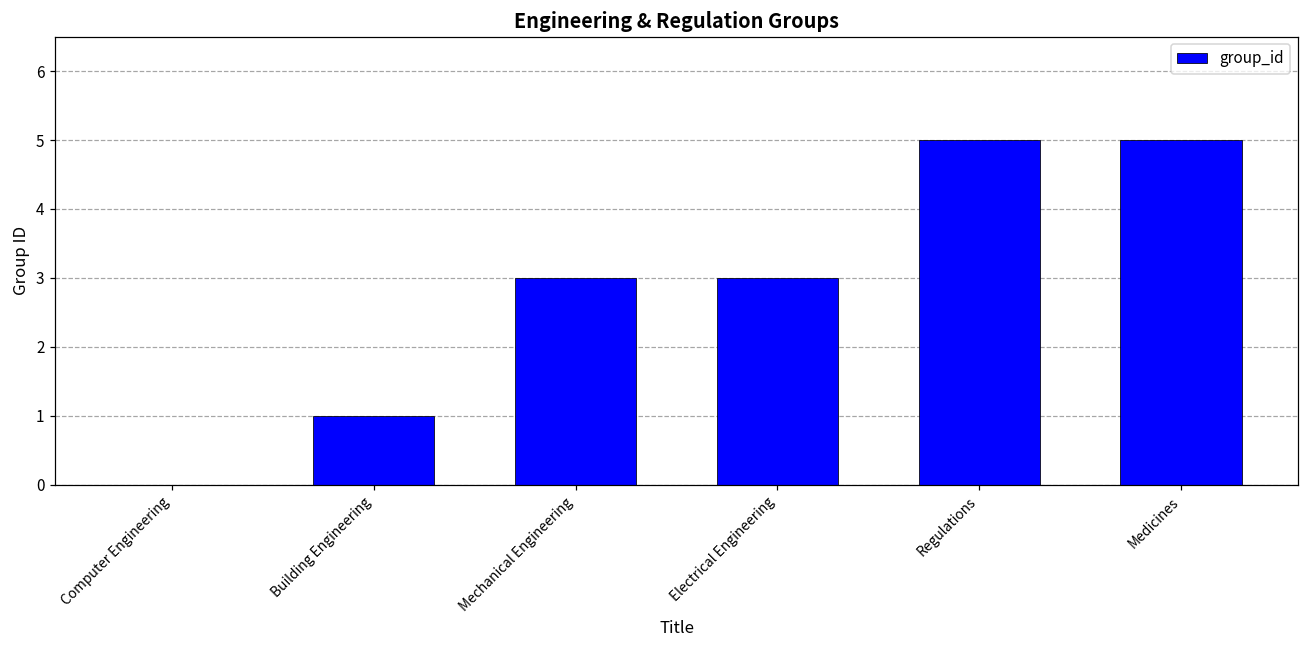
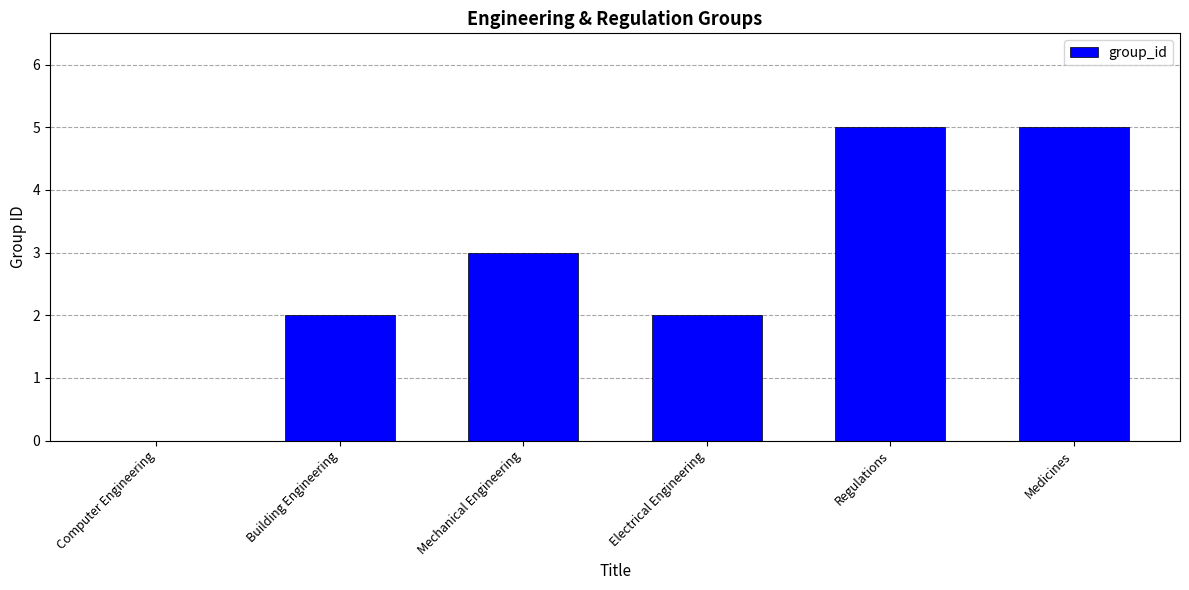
  {
    "Computer Engineering": 0,
-   "Building Engineering": 1,
+   "Building Engineering": 2,
    "Mechanical Engineering": 3,
-   "Electrical Engineering": 3,
+   "Electrical Engineering": 2,
    "Regulations": 5,
    "Medicines": 5
  }
